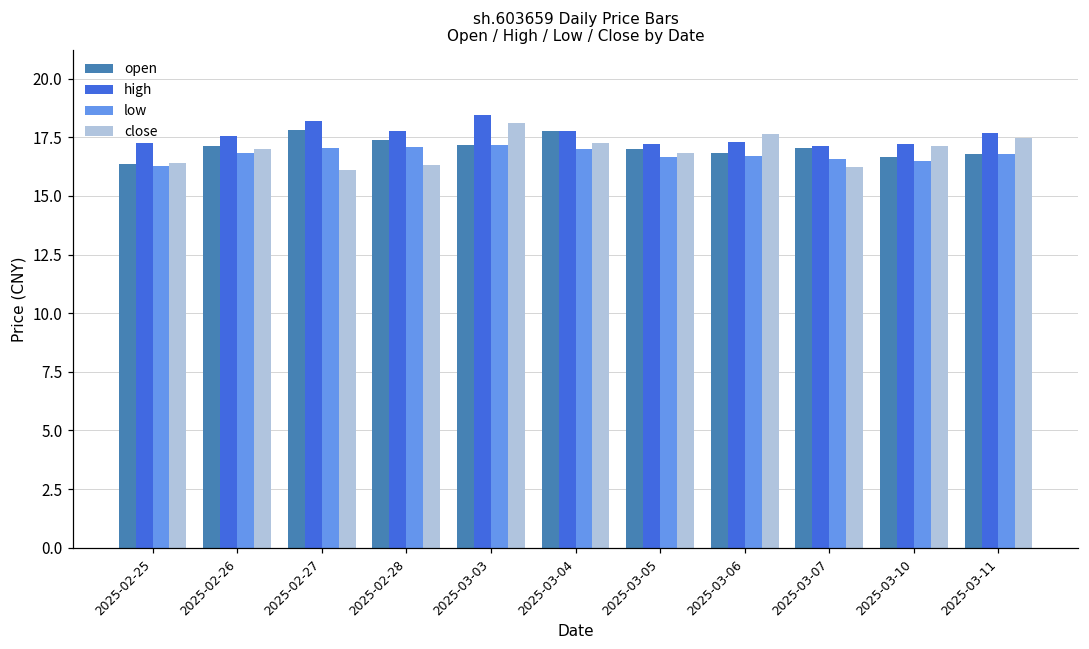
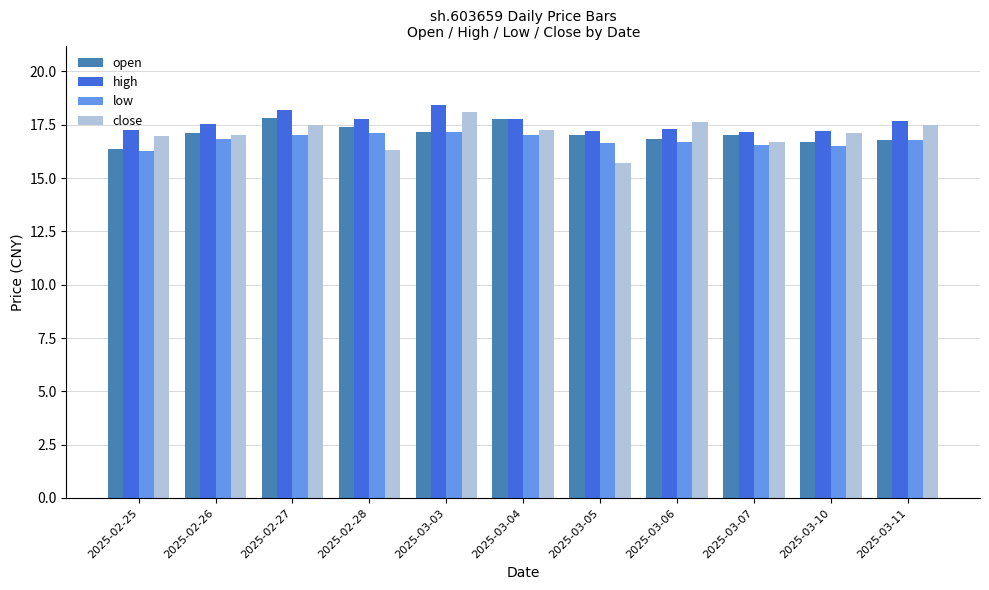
  {
    "close": {
-     "2025-02-25": 16.4,
+     "2025-02-25": 17.0,
      "2025-02-26": 17.0,
-     "2025-02-27": 16.1,
+     "2025-02-27": 17.5,
      "2025-02-28": 16.3,
      "2025-03-03": 18.1,
      "2025-03-04": 17.3,
-     "2025-03-05": 16.8,
+     "2025-03-05": 15.7,
      "2025-03-06": 17.6,
-     "2025-03-07": 16.3,
+     "2025-03-07": 16.7,
      "2025-03-10": 17.1,
      "2025-03-11": 17.5
    }
  }
